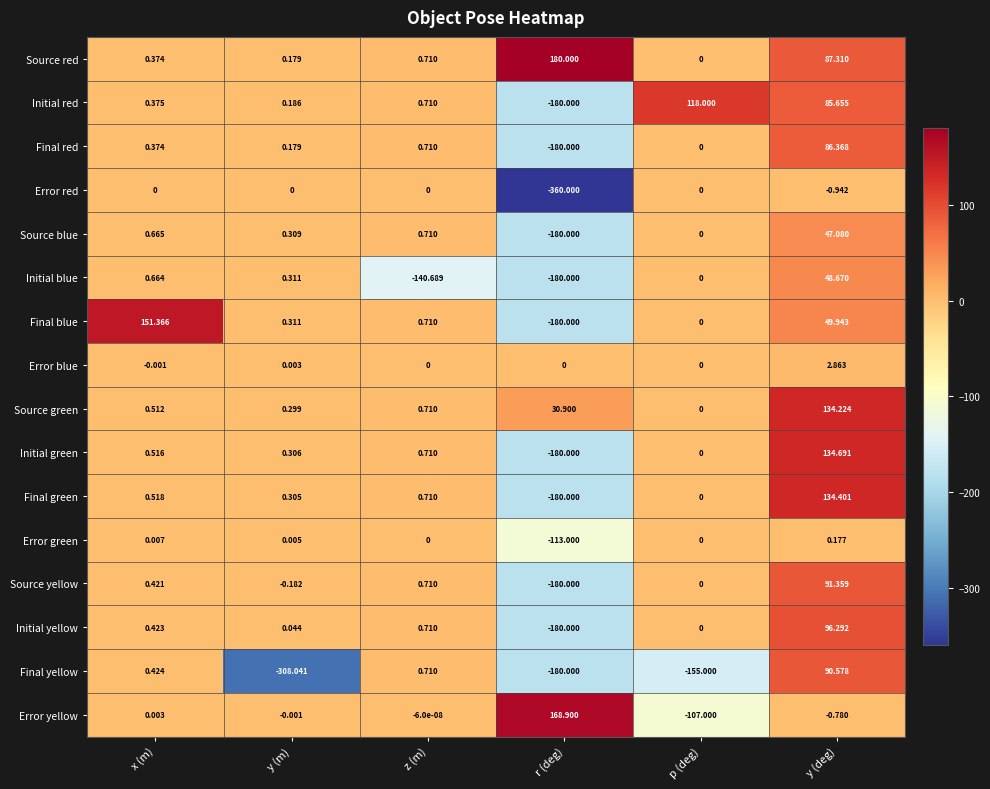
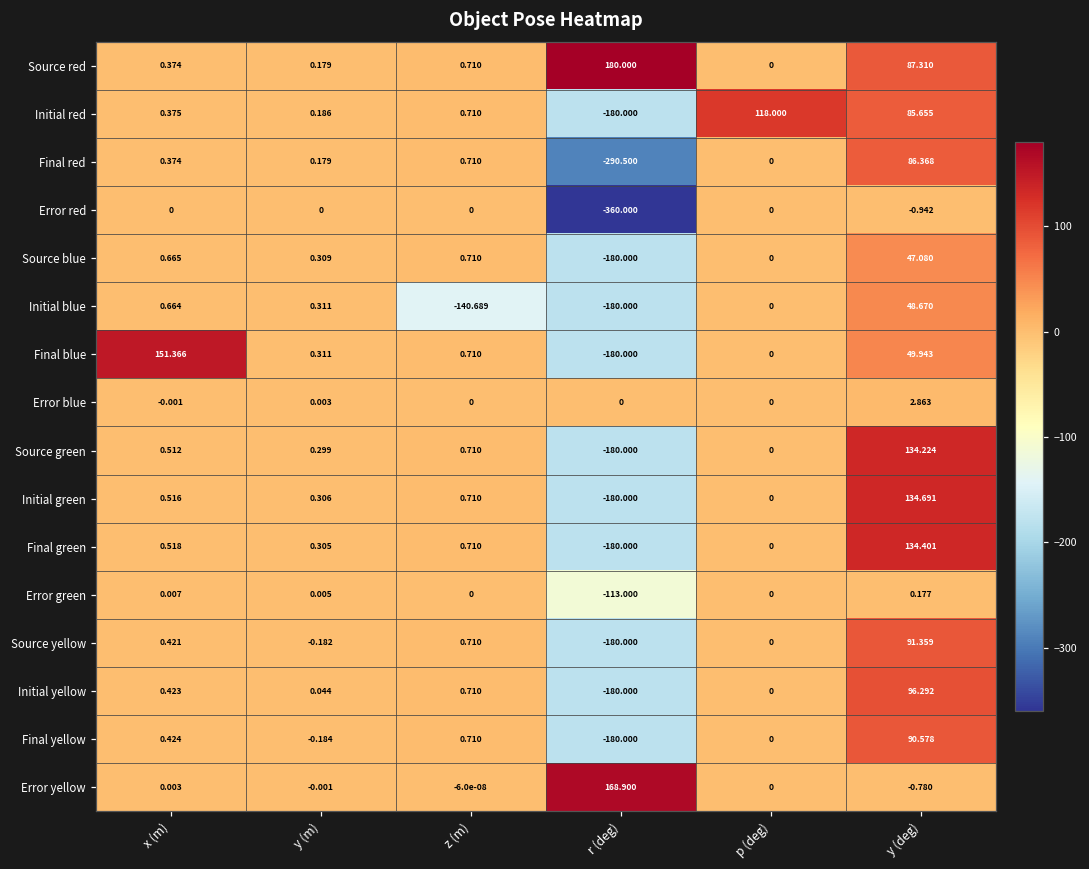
  {
    "Source red": {
      "x (m)": "0.374",
      "y (m)": "0.179",
      "z (m)": "0.710",
      "r (deg)": "180.000",
      "p (deg)": "0",
      "y (deg)": "87.310"
    },
    "Initial red": {
      "x (m)": "0.375",
      "y (m)": "0.186",
      "z (m)": "0.710",
      "r (deg)": "-180.000",
      "p (deg)": "118.000",
      "y (deg)": "85.655"
    },
    "Final red": {
      "x (m)": "0.374",
      "y (m)": "0.179",
      "z (m)": "0.710",
-     "r (deg)": "-180.000",
+     "r (deg)": "-290.500",
      "p (deg)": "0",
      "y (deg)": "86.368"
    },
    "Error red": {
      "x (m)": "0",
      "y (m)": "0",
      "z (m)": "0",
      "r (deg)": "-360.000",
      "p (deg)": "0",
      "y (deg)": "-0.942"
    },
    "Source blue": {
      "x (m)": "0.665",
      "y (m)": "0.309",
      "z (m)": "0.710",
      "r (deg)": "-180.000",
      "p (deg)": "0",
      "y (deg)": "47.080"
    },
    "Initial blue": {
      "x (m)": "0.664",
      "y (m)": "0.311",
      "z (m)": "-140.689",
      "r (deg)": "-180.000",
      "p (deg)": "0",
      "y (deg)": "48.670"
    },
    "Final blue": {
      "x (m)": "151.366",
      "y (m)": "0.311",
      "z (m)": "0.710",
      "r (deg)": "-180.000",
      "p (deg)": "0",
      "y (deg)": "49.943"
    },
    "Error blue": {
      "x (m)": "-0.001",
      "y (m)": "0.003",
      "z (m)": "0",
      "r (deg)": "0",
      "p (deg)": "0",
      "y (deg)": "2.863"
    },
    "Source green": {
      "x (m)": "0.512",
      "y (m)": "0.299",
      "z (m)": "0.710",
-     "r (deg)": "30.900",
+     "r (deg)": "-180.000",
      "p (deg)": "0",
      "y (deg)": "134.224"
    },
    "Initial green": {
      "x (m)": "0.516",
      "y (m)": "0.306",
      "z (m)": "0.710",
      "r (deg)": "-180.000",
      "p (deg)": "0",
      "y (deg)": "134.691"
    },
    "Final green": {
      "x (m)": "0.518",
      "y (m)": "0.305",
      "z (m)": "0.710",
      "r (deg)": "-180.000",
      "p (deg)": "0",
      "y (deg)": "134.401"
    },
    "Error green": {
      "x (m)": "0.007",
      "y (m)": "0.005",
      "z (m)": "0",
      "r (deg)": "-113.000",
      "p (deg)": "0",
      "y (deg)": "0.177"
    },
    "Source yellow": {
      "x (m)": "0.421",
      "y (m)": "-0.182",
      "z (m)": "0.710",
      "r (deg)": "-180.000",
      "p (deg)": "0",
      "y (deg)": "91.359"
    },
    "Initial yellow": {
      "x (m)": "0.423",
      "y (m)": "0.044",
      "z (m)": "0.710",
      "r (deg)": "-180.000",
      "p (deg)": "0",
      "y (deg)": "96.292"
    },
    "Final yellow": {
      "x (m)": "0.424",
-     "y (m)": "-308.041",
+     "y (m)": "-0.184",
      "z (m)": "0.710",
      "r (deg)": "-180.000",
-     "p (deg)": "-155.000",
+     "p (deg)": "0",
      "y (deg)": "90.578"
    },
    "Error yellow": {
      "x (m)": "0.003",
      "y (m)": "-0.001",
      "z (m)": "-6.0e-08",
      "r (deg)": "168.900",
-     "p (deg)": "-107.000",
+     "p (deg)": "0",
      "y (deg)": "-0.780"
    }
  }
